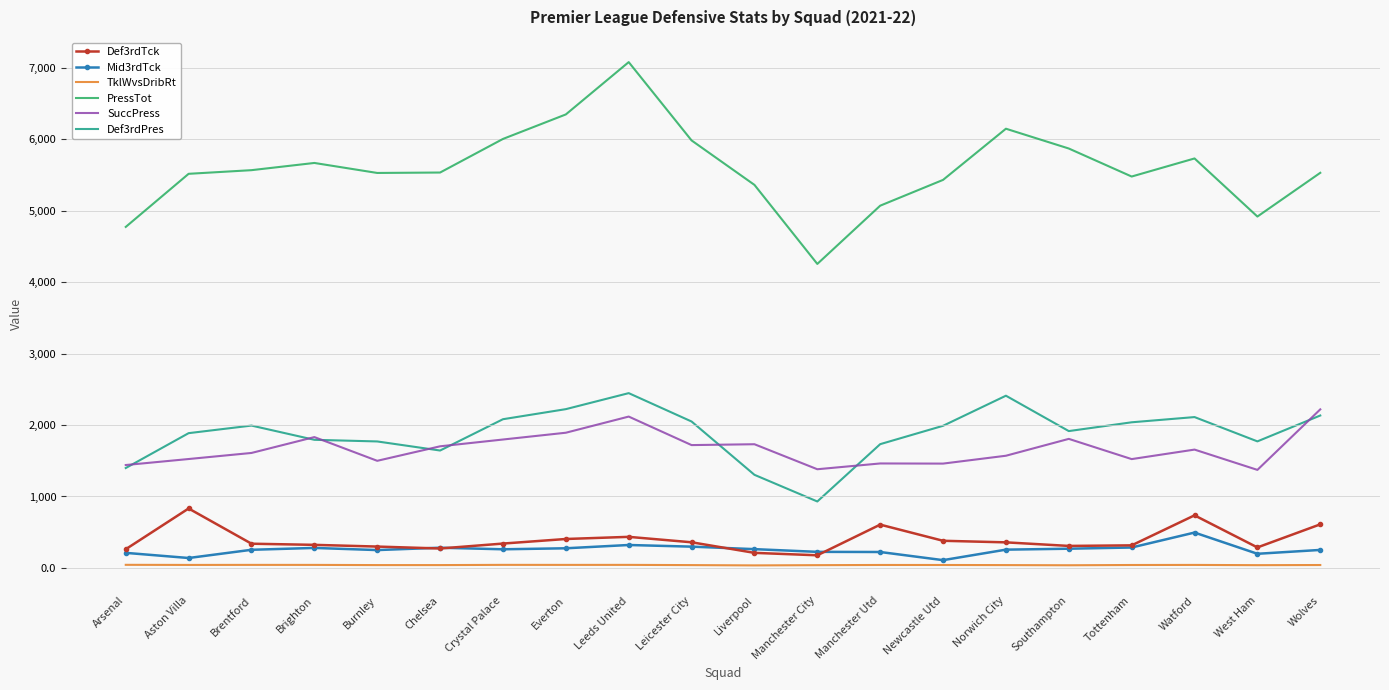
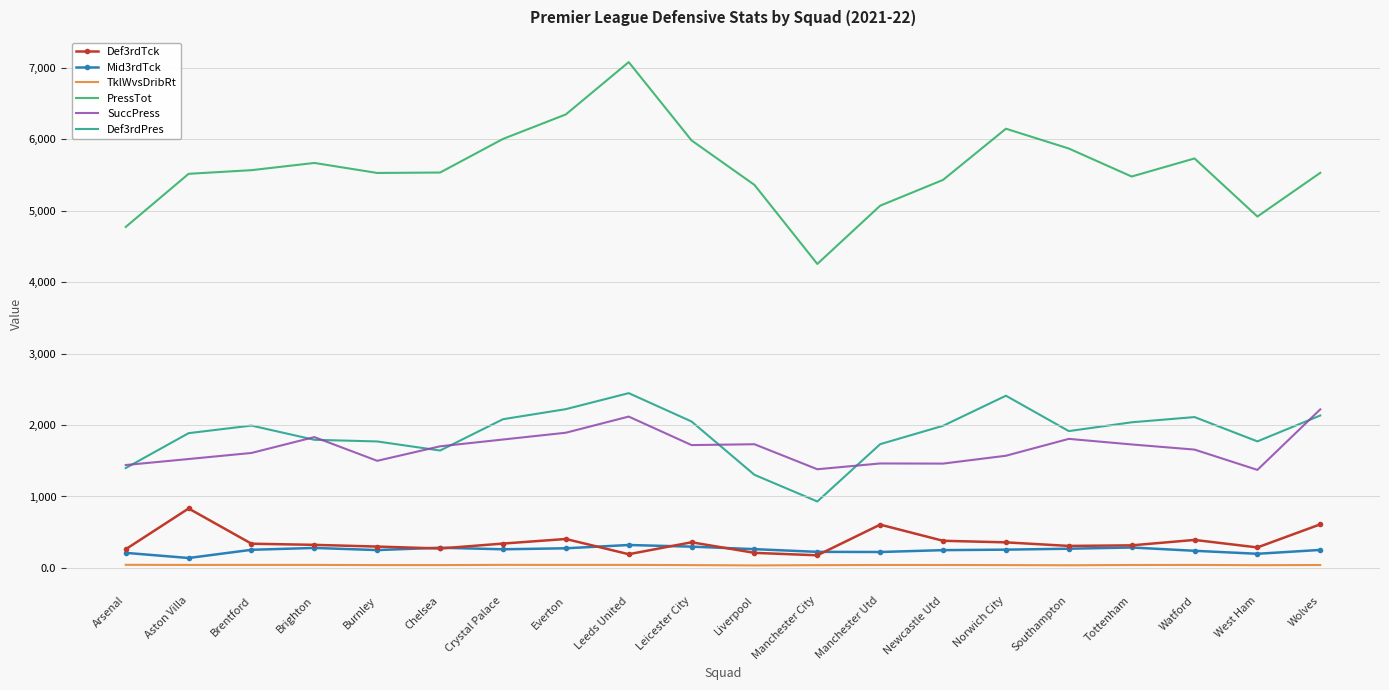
  {
    "Def3rdTck": {
      "Arsenal": "300",
      "Aston Villa": "800",
      "Brentford": "300",
      "Brighton": "300",
      "Burnley": "300",
      "Crystal Palace": "300",
      "Everton": "400",
-     "Leeds United": "400",
+     "Leeds United": "200",
      "Leicester City": "400",
      "Liverpool": "200",
      "Manchester City": "200",
      "Manchester Utd": "600",
      "Newcastle Utd": "400",
      "Norwich City": "400",
      "Southampton": "300",
-     "Watford": "700",
+     "Watford": "400",
      "West Ham": "300",
      "Wolves": "600"
    },
    "Mid3rdTck": {
      "Arsenal": "200",
      "Aston Villa": "100",
      "Brentford": "300",
      "Brighton": "300",
      "Burnley": "300",
      "Crystal Palace": "300",
      "Everton": "300",
      "Leeds United": "300",
      "Leicester City": "300",
      "Liverpool": "300",
      "Manchester City": "200",
      "Manchester Utd": "200",
-     "Newcastle Utd": "100",
+     "Newcastle Utd": "200",
      "Norwich City": "300",
      "Southampton": "300",
-     "Watford": "500",
+     "Watford": "200",
      "West Ham": "200",
      "Wolves": "300"
    },
    "TklWvsDribRt": {
      "Arsenal": "0",
      "Aston Villa": "0",
      "Brentford": "0",
      "Brighton": "0",
      "Burnley": "0",
      "Chelsea": "0",
      "Crystal Palace": "0",
      "Everton": "0",
      "Leeds United": "0",
      "Leicester City": "0",
      "Liverpool": "0",
      "Manchester City": "0",
      "Manchester Utd": "0",
      "Newcastle Utd": "0",
      "Norwich City": "0",
      "Southampton": "0",
      "Tottenham": "0",
      "Watford": "0",
      "West Ham": "0",
      "Wolves": "0"
    },
    "SuccPress": {
      "Arsenal": "1,400",
      "Aston Villa": "1,500",
      "Brentford": "1,600",
      "Brighton": "1,800",
      "Burnley": "1,500",
      "Chelsea": "1,700",
      "Crystal Palace": "1,800",
      "Everton": "1,900",
      "Leeds United": "2,100",
      "Leicester City": "1,700",
      "Liverpool": "1,700",
      "Manchester City": "1,400",
      "Manchester Utd": "1,500",
      "Newcastle Utd": "1,500",
      "Norwich City": "1,600",
      "Southampton": "1,800",
-     "Tottenham": "1,500",
+     "Tottenham": "1,700",
      "Watford": "1,700",
      "West Ham": "1,400",
      "Wolves": "2,200"
    }
  }
